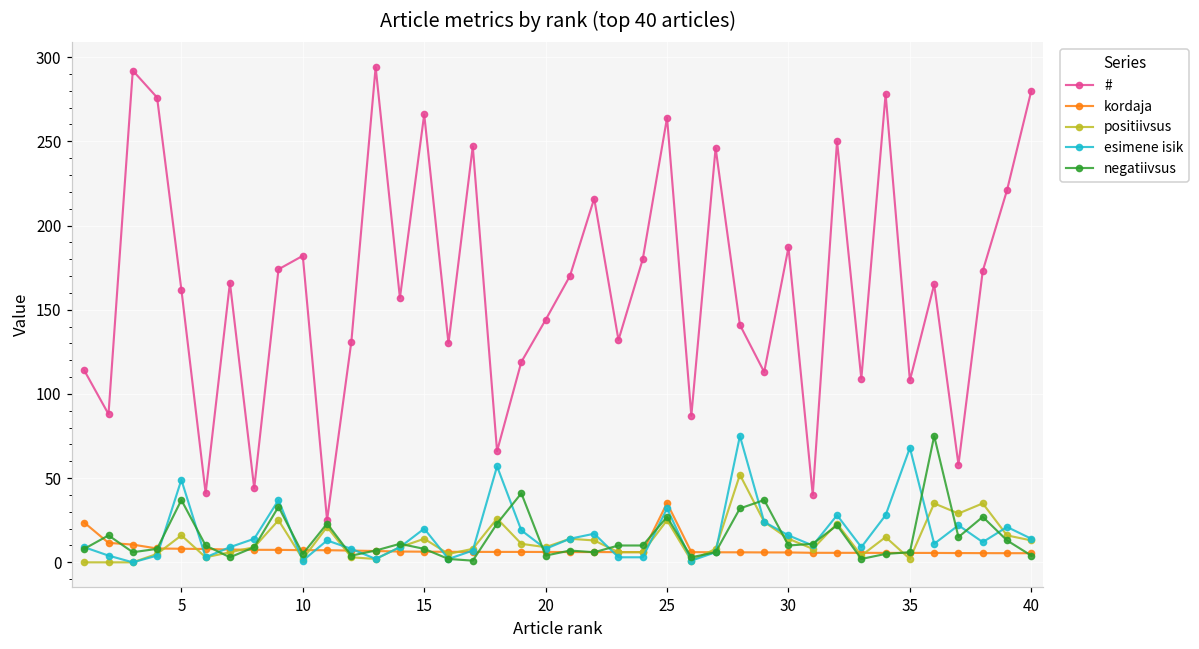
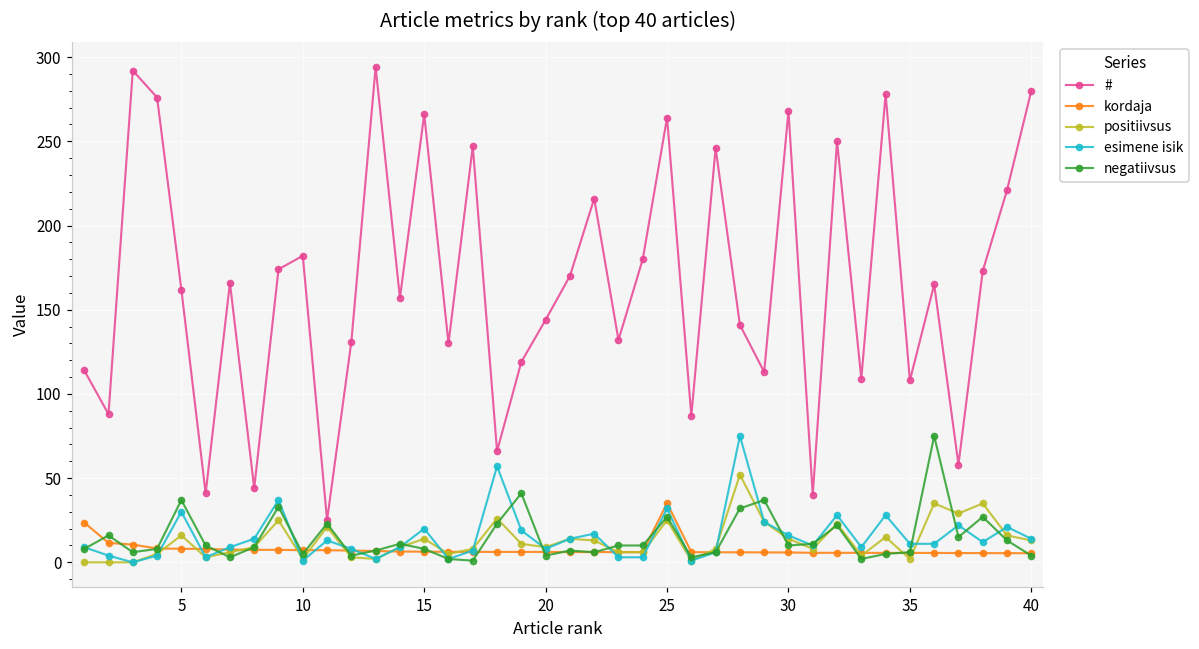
  {
    "#": {
      "5": 162,
      "10": 182,
      "15": 266,
      "20": 144,
      "25": 264,
-     "30": 187,
+     "30": 268,
      "35": 108,
      "40": 280
    },
    "kordaja": {
      "5": 8,
      "10": 7,
      "20": 6,
      "25": 35,
      "30": 6
    },
    "positiivsus": {
      "5": 16,
      "15": 14,
      "25": 25,
      "30": 14,
      "35": 2
    },
    "esimene isik": {
-     "5": 49,
+     "5": 30,
      "15": 20,
      "25": 32,
      "30": 16,
-     "35": 68
+     "35": 11
    },
    "negatiivsus": {
      "5": 37,
      "10": 5,
      "20": 4,
      "25": 27,
      "30": 10
    }
  }
